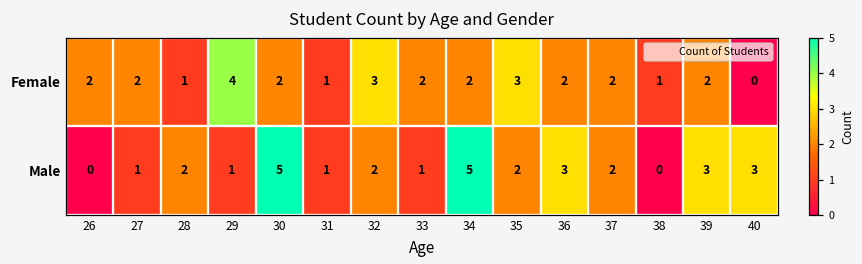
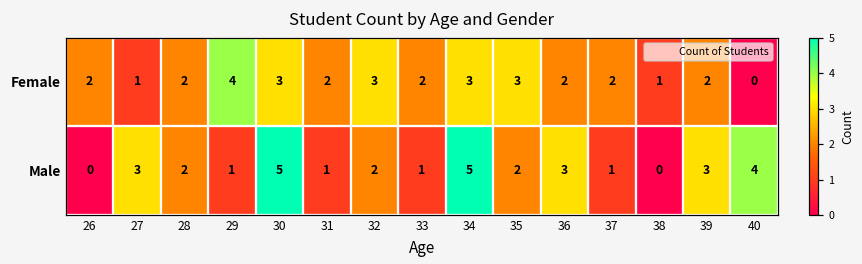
  {
    "Female": {
      "26": 2,
-     "27": 2,
-     "28": 1,
+     "27": 1,
+     "28": 2,
      "29": 4,
-     "30": 2,
-     "31": 1,
+     "30": 3,
+     "31": 2,
      "32": 3,
      "33": 2,
-     "34": 2,
+     "34": 3,
      "35": 3,
      "36": 2,
      "37": 2,
      "38": 1,
      "39": 2,
      "40": 0
    },
    "Male": {
      "26": 0,
-     "27": 1,
+     "27": 3,
      "28": 2,
      "29": 1,
      "30": 5,
      "31": 1,
      "32": 2,
      "33": 1,
      "34": 5,
      "35": 2,
      "36": 3,
-     "37": 2,
+     "37": 1,
      "38": 0,
      "39": 3,
-     "40": 3
+     "40": 4
    }
  }
